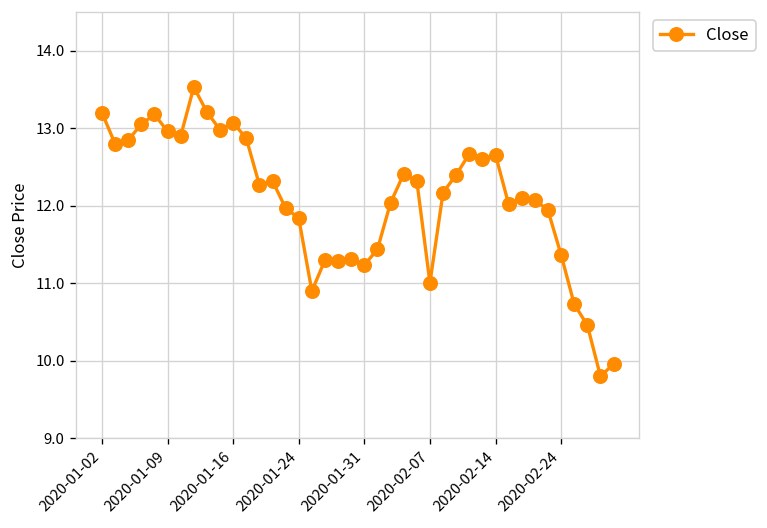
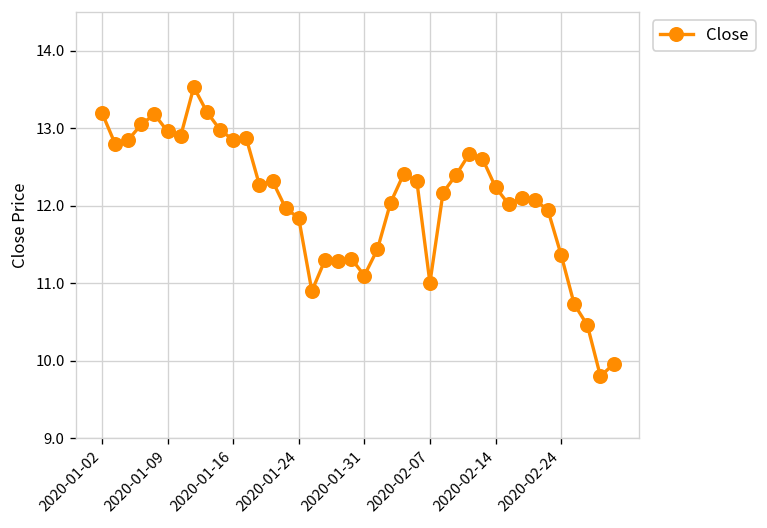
  {
    "2020-01-02": 13.2,
    "2020-01-09": 13.0,
-   "2020-01-16": 13.1,
+   "2020-01-16": 12.9,
    "2020-01-24": 11.8,
-   "2020-01-31": 11.2,
+   "2020-01-31": 11.1,
    "2020-02-07": 11.0,
-   "2020-02-14": 12.7,
+   "2020-02-14": 12.2,
    "2020-02-24": 11.4
  }
